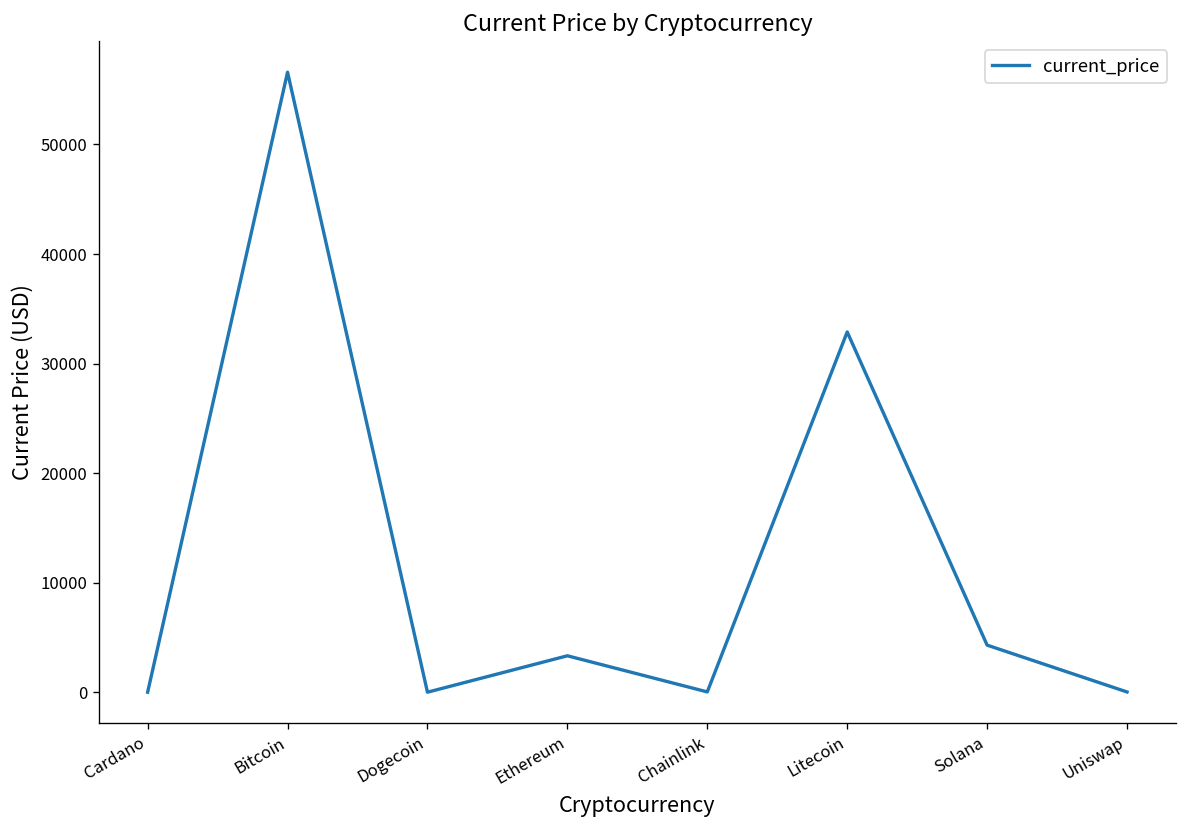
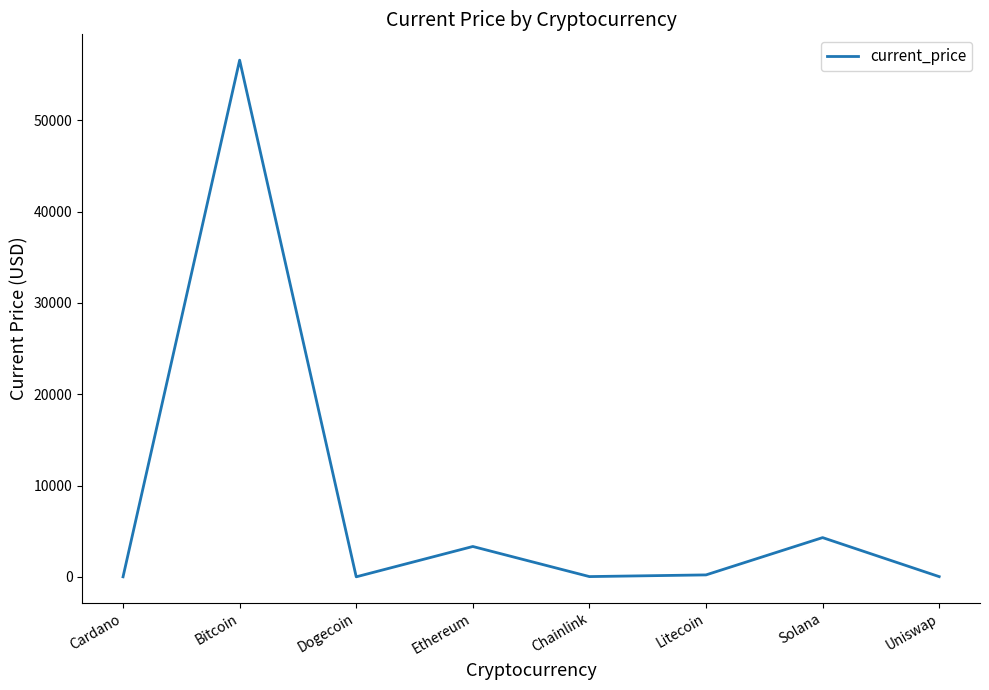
  {
    "Cardano": 0,
    "Bitcoin": 57000,
    "Dogecoin": 0,
    "Ethereum": 3000,
    "Chainlink": 0,
-   "Litecoin": 33000,
+   "Litecoin": 0,
    "Solana": 4000,
    "Uniswap": 0
  }
